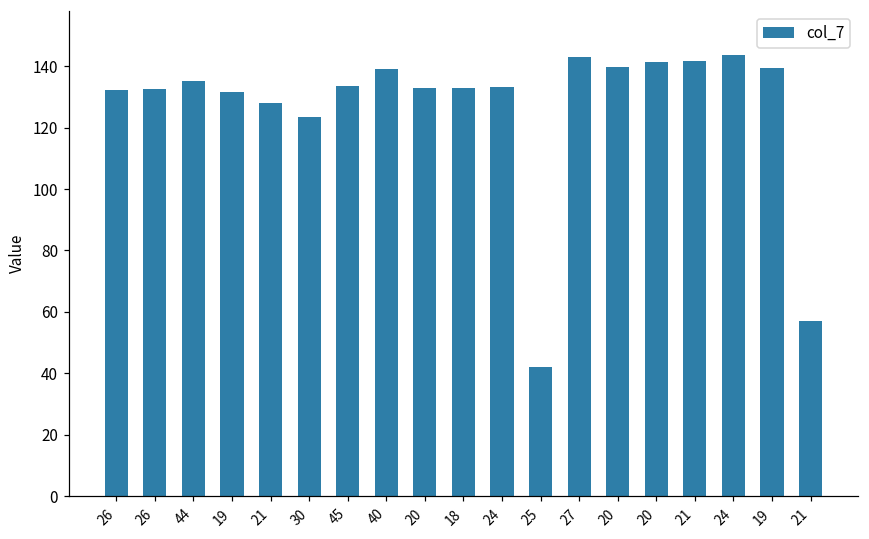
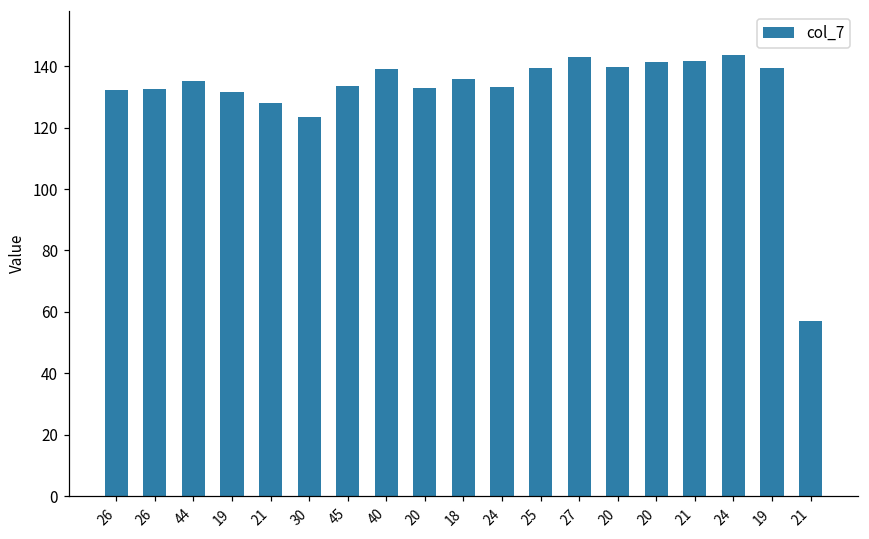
  {
    "44": 135,
    "30": 124,
    "45": 134,
    "40": 139,
-   "18": 133,
-   "25": 42,
+   "18": 136,
+   "25": 139,
    "27": 143
  }
